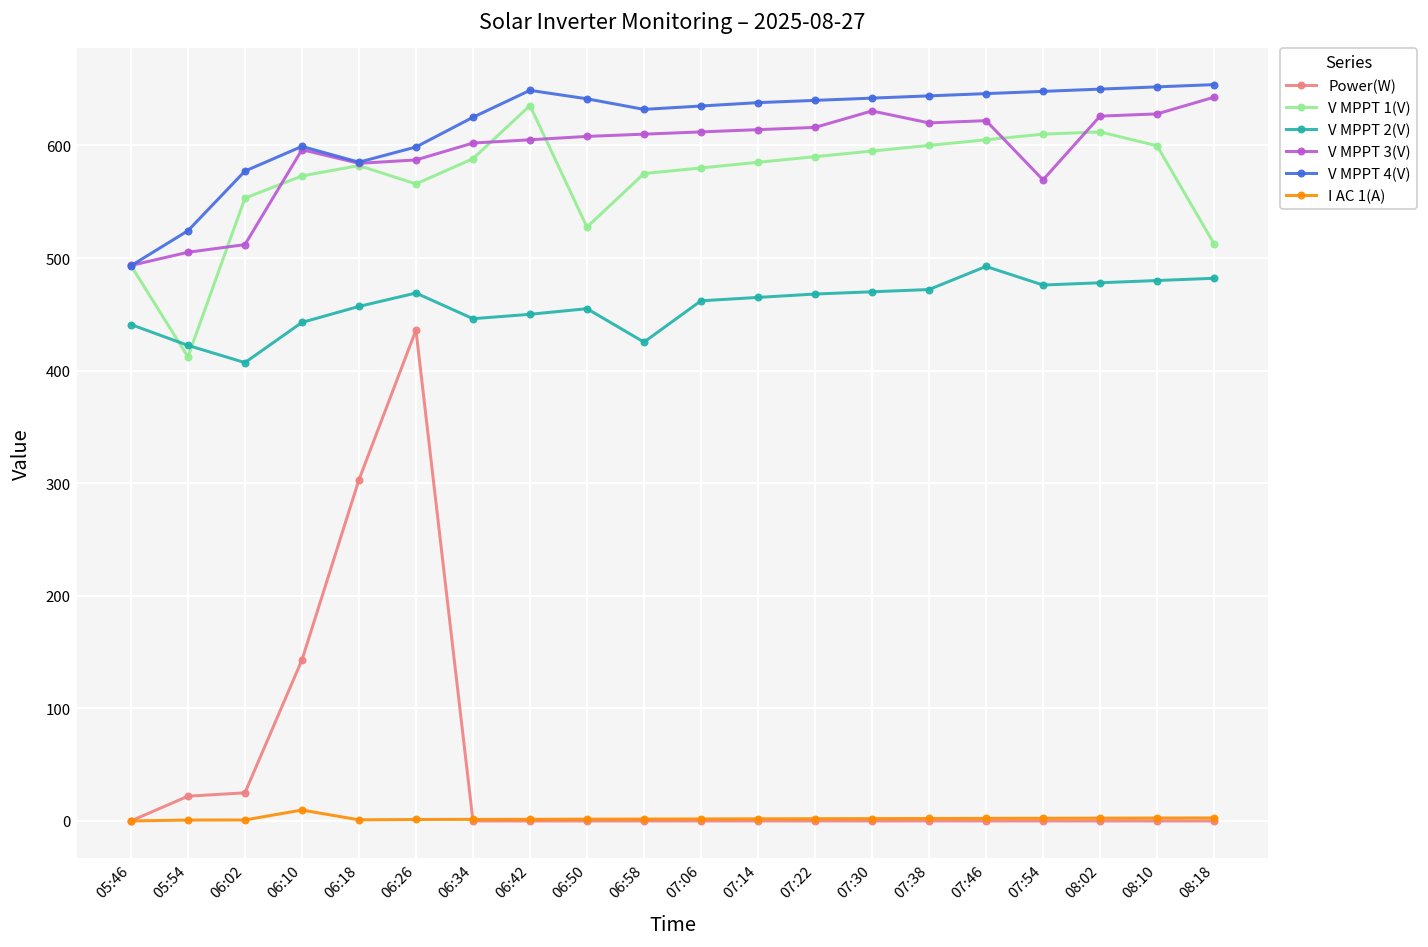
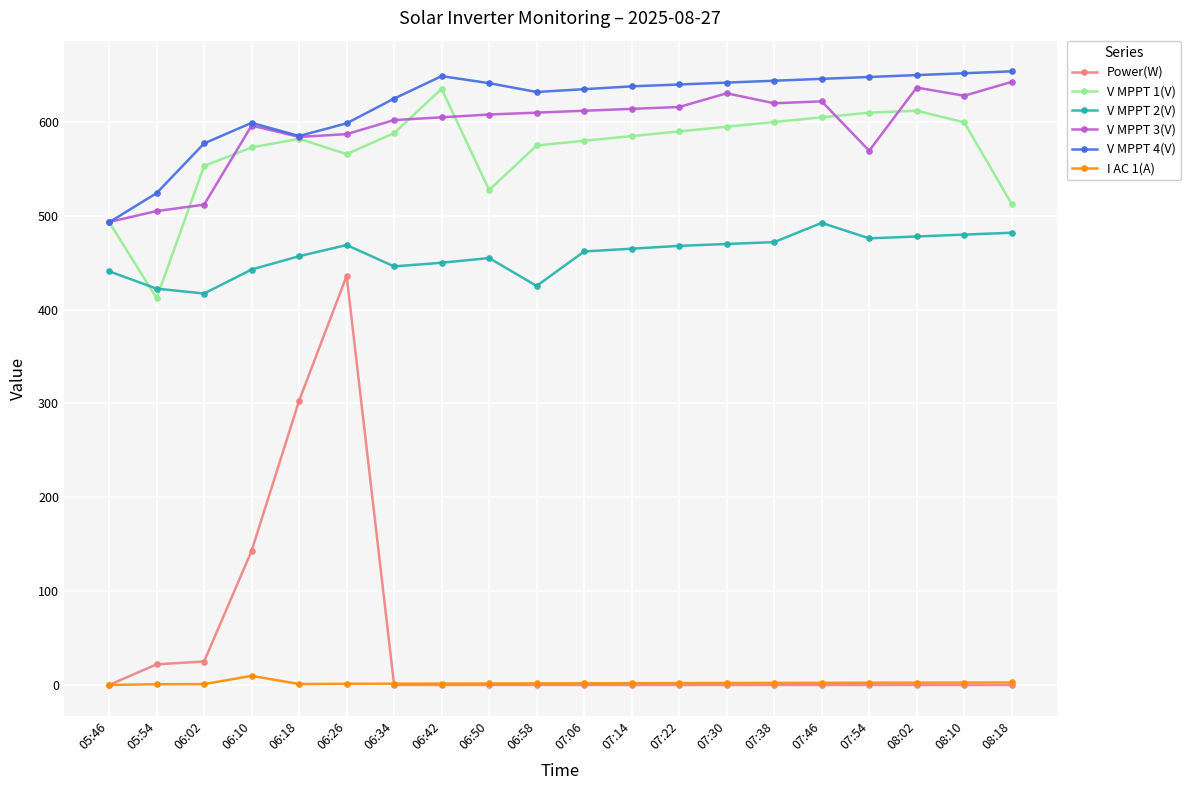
  {
    "Power(W)": {
      "05:54": 20,
      "06:02": 30,
      "06:10": 140,
      "06:18": 300,
      "06:26": 440,
      "08:18": 0
    },
    "V MPPT 1(V)": {
      "05:54": 410,
      "06:02": 550,
      "06:10": 570,
      "06:26": 570,
      "06:34": 590,
      "06:42": 640,
      "06:50": 530,
      "06:58": 580,
      "07:06": 580,
      "07:14": 590,
      "07:22": 590,
      "07:30": 600,
      "07:38": 600,
      "07:46": 610,
      "07:54": 610,
      "08:02": 610,
      "08:10": 600,
      "08:18": 510
    },
    "V MPPT 2(V)": {
      "05:46": 440,
      "05:54": 420,
-     "06:02": 410,
+     "06:02": 420,
      "06:10": 440,
      "06:18": 460,
      "06:26": 470,
      "06:34": 450,
      "06:42": 450,
      "06:50": 460,
      "06:58": 430,
      "07:06": 460,
      "07:14": 470,
      "07:22": 470,
      "07:30": 470,
      "07:38": 470,
      "07:46": 490,
      "07:54": 480,
      "08:02": 480,
      "08:10": 480,
      "08:18": 480
    },
    "V MPPT 3(V)": {
      "05:54": 510,
      "06:02": 510,
      "06:10": 600,
      "06:26": 590,
      "06:34": 600,
      "06:42": 610,
      "06:50": 610,
      "06:58": 610,
      "07:06": 610,
      "07:14": 610,
      "07:22": 620,
      "07:30": 630,
      "07:38": 620,
      "07:46": 620,
      "07:54": 570,
-     "08:02": 630,
+     "08:02": 640,
      "08:10": 630,
      "08:18": 640
    },
    "V MPPT 4(V)": {
      "05:54": 520,
      "06:02": 580,
      "06:10": 600,
      "06:26": 600,
      "06:34": 630,
      "06:42": 650,
      "06:50": 640,
      "06:58": 630,
      "07:06": 640,
      "07:14": 640,
      "07:22": 640,
      "07:30": 640,
      "07:38": 640,
      "07:46": 650,
      "07:54": 650,
      "08:02": 650,
      "08:10": 650,
      "08:18": 650
    },
    "I AC 1(A)": {
      "05:54": 0,
      "06:02": 0,
      "06:10": 10,
      "06:18": 0,
      "06:26": 0,
      "08:18": 0
    }
  }
